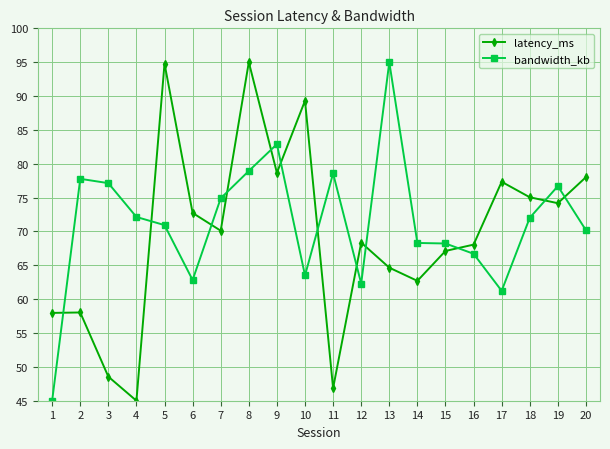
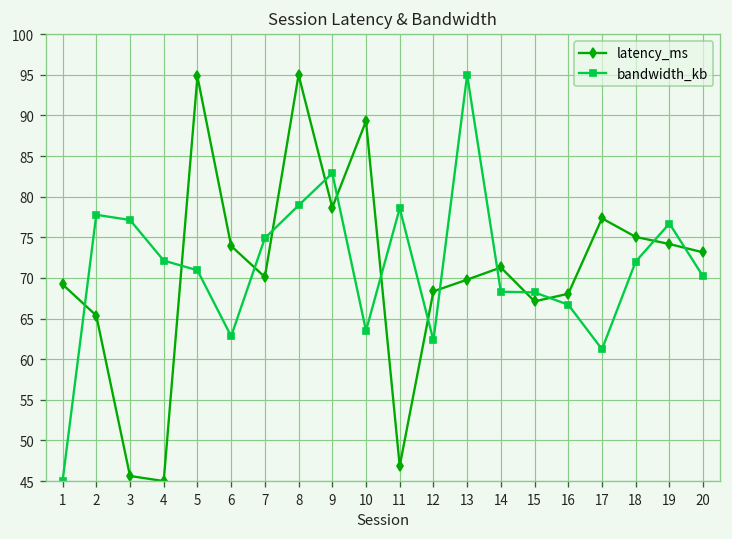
  {
    "latency_ms": {
-     "1": 58,
-     "2": 58,
-     "3": 49,
+     "1": 69,
+     "2": 65,
+     "3": 46,
      "4": 45,
      "5": 95,
-     "6": 73,
+     "6": 74,
      "7": 70,
      "8": 95,
      "9": 79,
      "10": 89,
      "11": 47,
      "12": 68,
-     "13": 65,
-     "14": 63,
+     "13": 70,
+     "14": 71,
      "15": 67,
      "16": 68,
      "17": 77,
      "18": 75,
      "19": 74,
-     "20": 78
+     "20": 73
    },
    "bandwidth_kb": {
      "1": 45,
      "2": 78,
      "3": 77,
      "4": 72,
      "5": 71,
      "6": 63,
      "7": 75,
      "8": 79,
      "9": 83,
      "10": 64,
      "11": 79,
      "12": 62,
      "13": 95,
      "14": 68,
      "15": 68,
      "16": 67,
      "17": 61,
      "18": 72,
      "19": 77,
      "20": 70
    }
  }
